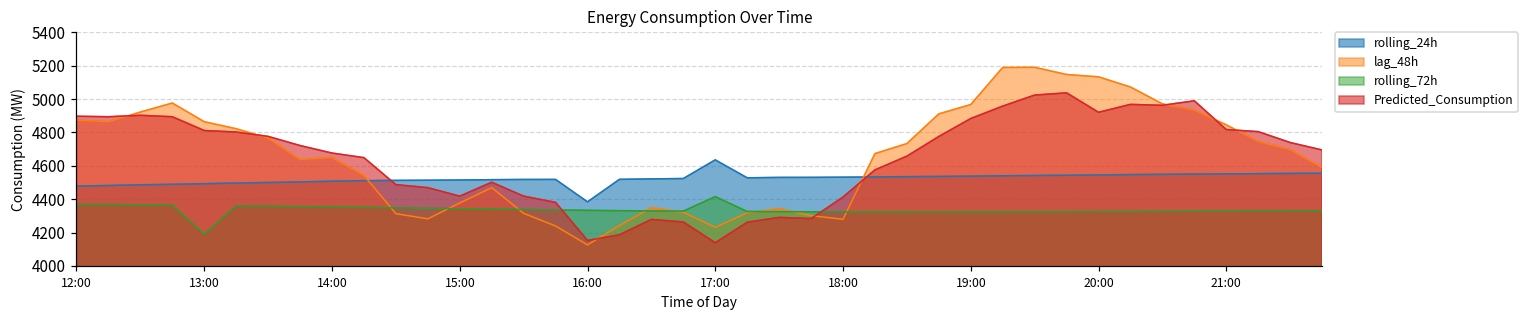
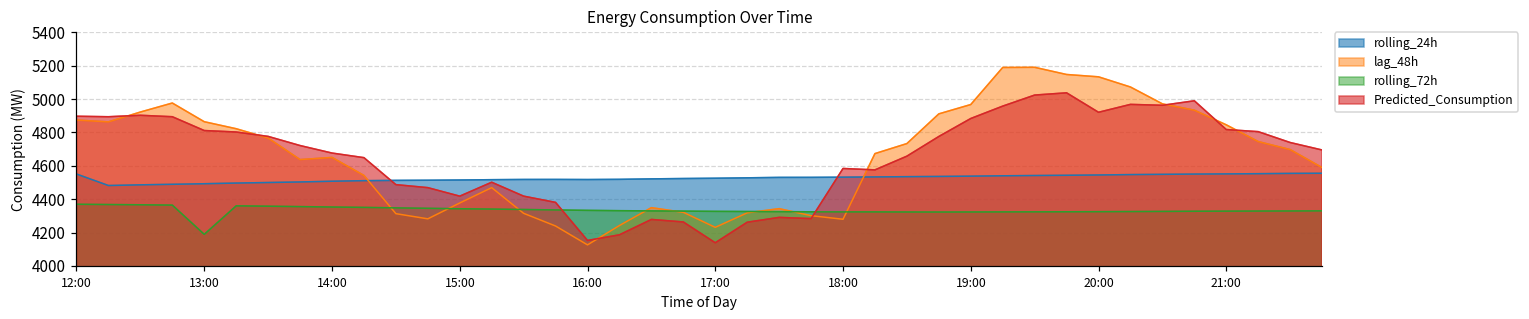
  {
    "rolling_24h": {
-     "12:00": 4480,
+     "12:00": 4550,
      "13:00": 4490,
      "14:00": 4510,
      "15:00": 4510,
-     "16:00": 4380,
-     "17:00": 4640,
+     "16:00": 4520,
+     "17:00": 4530,
      "18:00": 4530,
      "19:00": 4540,
      "20:00": 4540,
      "21:00": 4550
    },
    "lag_48h": {
      "12:00": 4870,
      "13:00": 4860,
      "14:00": 4650,
      "15:00": 4380,
      "16:00": 4130,
      "17:00": 4230,
      "18:00": 4280,
      "19:00": 4970,
      "20:00": 5130,
      "21:00": 4850
    },
    "rolling_72h": {
      "12:00": 4370,
      "13:00": 4190,
      "14:00": 4350,
      "15:00": 4340,
      "16:00": 4330,
-     "17:00": 4420,
+     "17:00": 4330,
      "18:00": 4320,
      "19:00": 4320,
      "20:00": 4320,
      "21:00": 4330
    },
    "Predicted_Consumption": {
      "12:00": 4900,
      "13:00": 4810,
      "14:00": 4680,
      "15:00": 4420,
      "16:00": 4150,
      "17:00": 4140,
-     "18:00": 4410,
+     "18:00": 4580,
      "19:00": 4880,
      "20:00": 4920,
      "21:00": 4820
    }
  }
